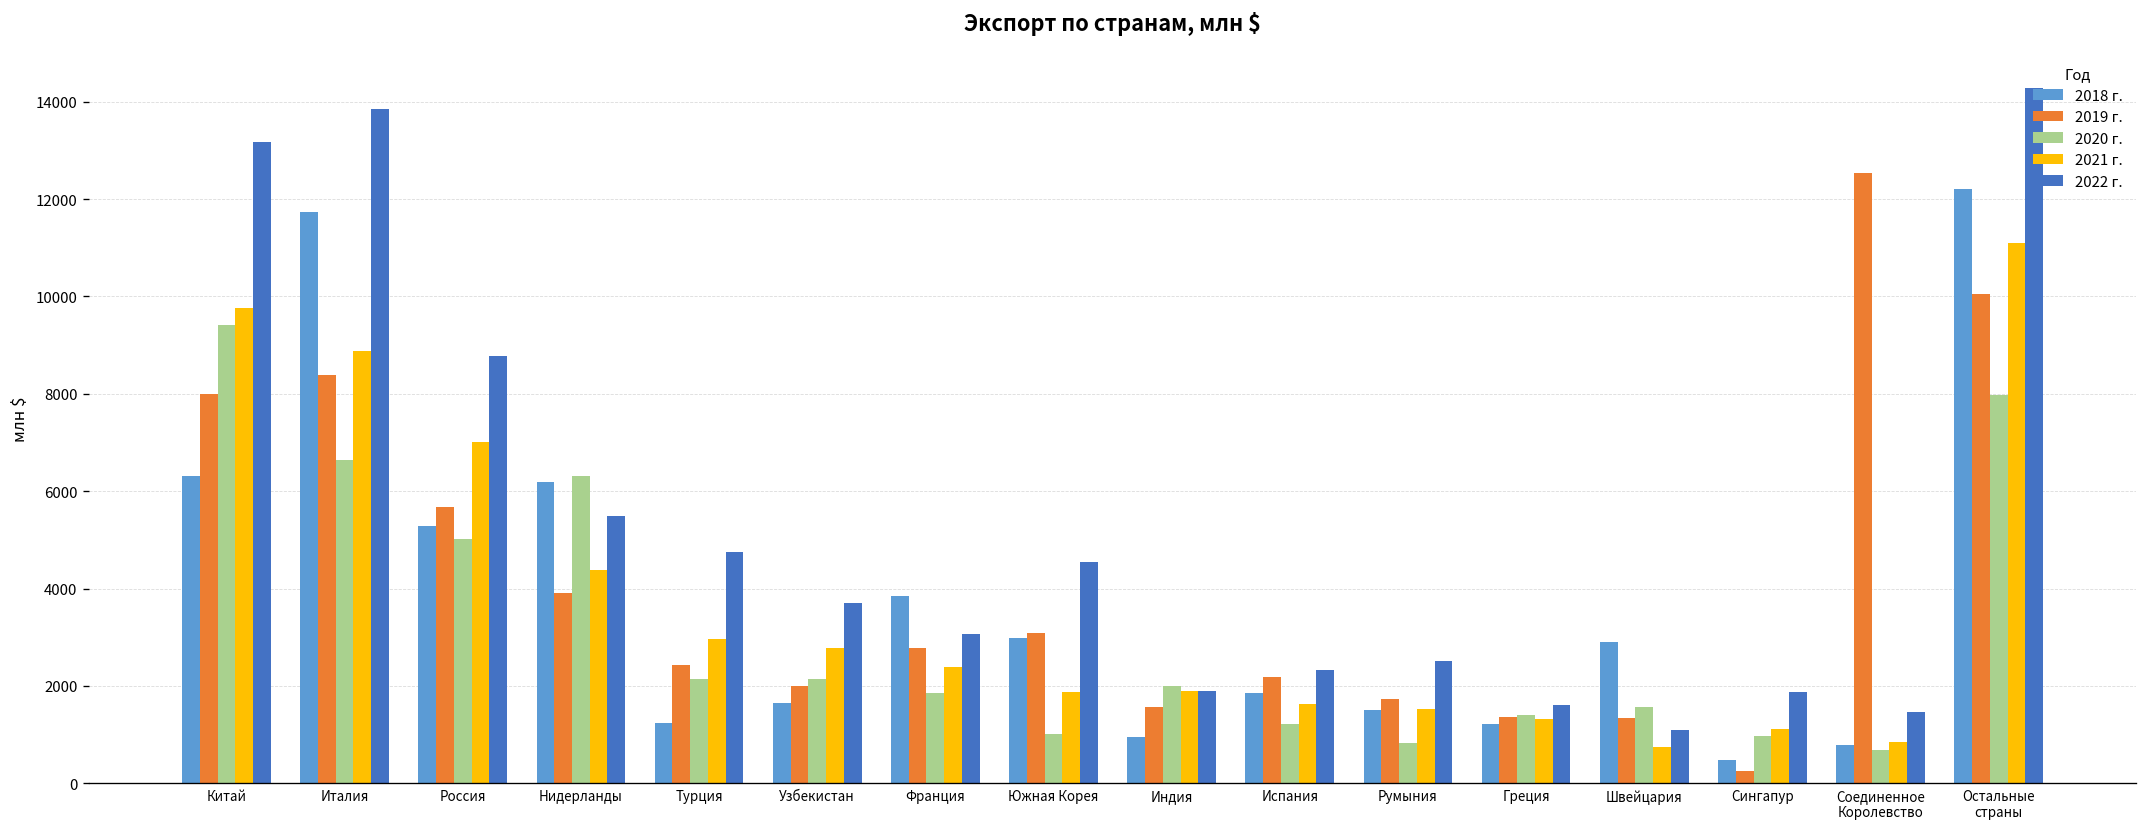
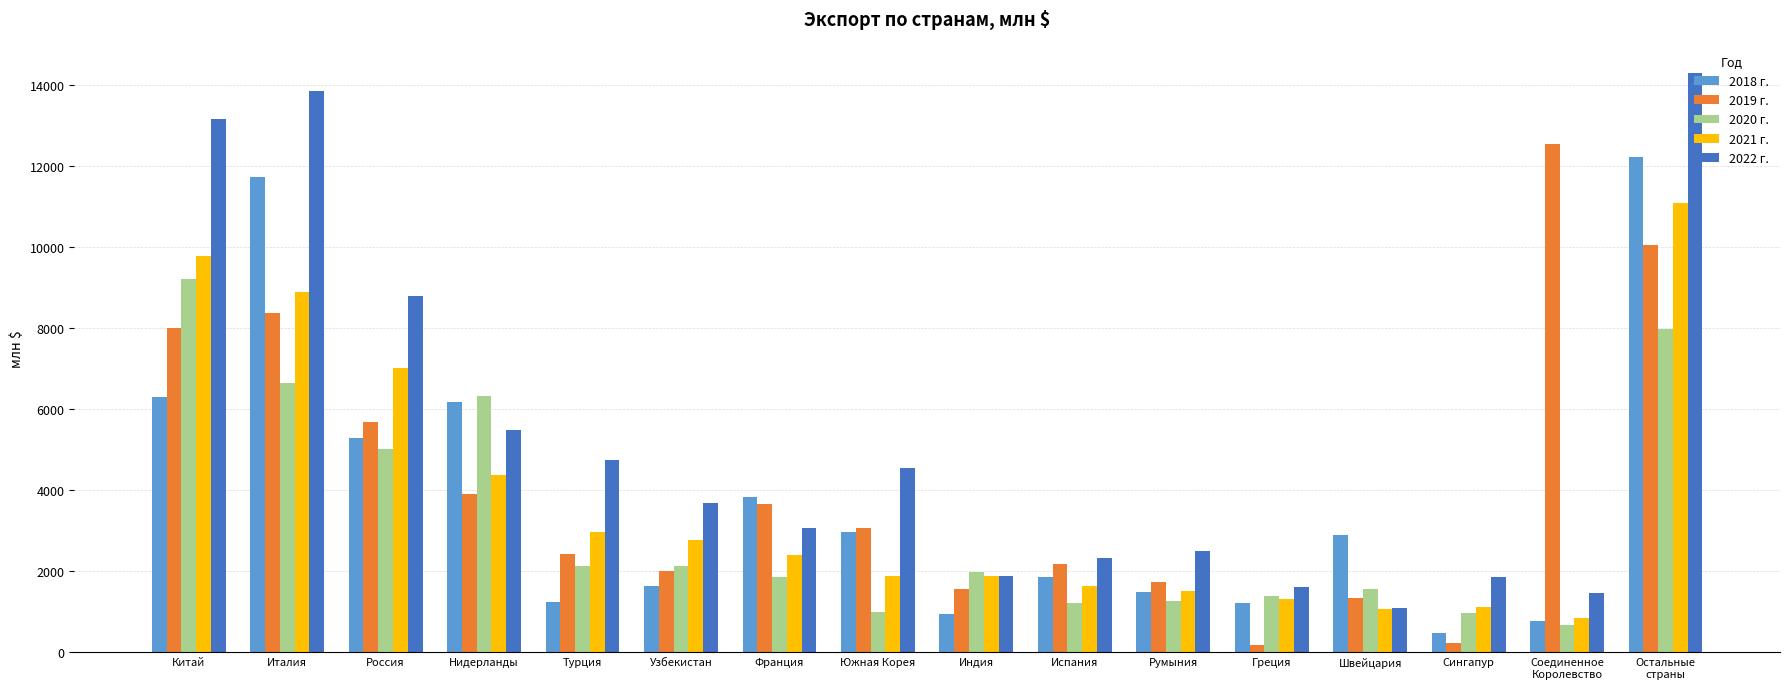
  {
    "2019 г.": {
      "Китай": 8000,
      "Италия": 8400,
      "Россия": 5700,
      "Нидерланды": 3900,
      "Турция": 2400,
      "Узбекистан": 2000,
-     "Франция": 2800,
+     "Франция": 3600,
      "Южная Корея": 3100,
      "Индия": 1600,
      "Испания": 2200,
      "Румыния": 1700,
-     "Греция": 1400,
+     "Греция": 200,
      "Швейцария": 1300,
      "Сингапур": 200,
      "Соединенное Королевство": 12500,
      "Остальные страны": 10000
    },
    "2020 г.": {
-     "Китай": 9400,
+     "Китай": 9200,
      "Италия": 6600,
      "Россия": 5000,
      "Нидерланды": 6300,
      "Турция": 2100,
      "Узбекистан": 2100,
      "Франция": 1900,
      "Южная Корея": 1000,
      "Индия": 2000,
      "Испания": 1200,
-     "Румыния": 800,
+     "Румыния": 1300,
      "Греция": 1400,
      "Швейцария": 1600,
      "Сингапур": 1000,
      "Соединенное Королевство": 700,
      "Остальные страны": 8000
    },
    "2021 г.": {
      "Китай": 9800,
      "Италия": 8900,
      "Россия": 7000,
      "Нидерланды": 4400,
      "Турция": 3000,
      "Узбекистан": 2800,
      "Франция": 2400,
      "Южная Корея": 1900,
      "Индия": 1900,
      "Испания": 1600,
      "Румыния": 1500,
      "Греция": 1300,
-     "Швейцария": 700,
+     "Швейцария": 1100,
      "Сингапур": 1100,
      "Соединенное Королевство": 900,
      "Остальные страны": 11100
    }
  }
